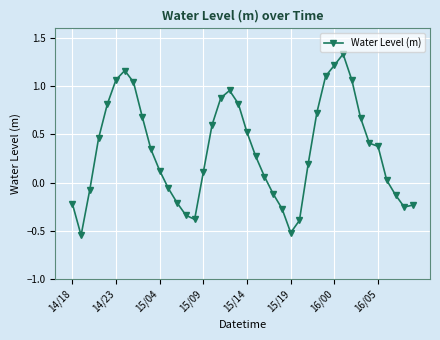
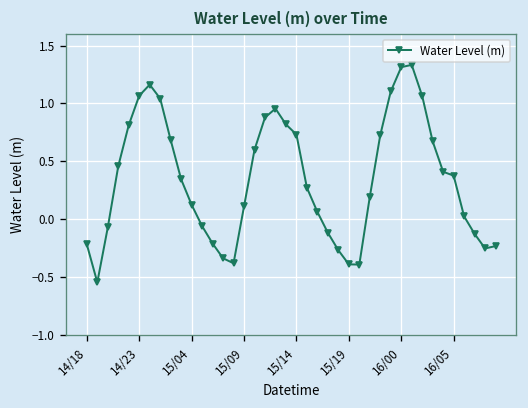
  {
    "14/18": -0.2,
    "14/23": 1.1,
    "15/04": 0.1,
    "15/09": 0.1,
-   "15/14": 0.5,
-   "15/19": -0.5,
-   "16/00": 1.2,
+   "15/14": 0.7,
+   "15/19": -0.4,
+   "16/00": 1.3,
    "16/05": 0.4
  }
